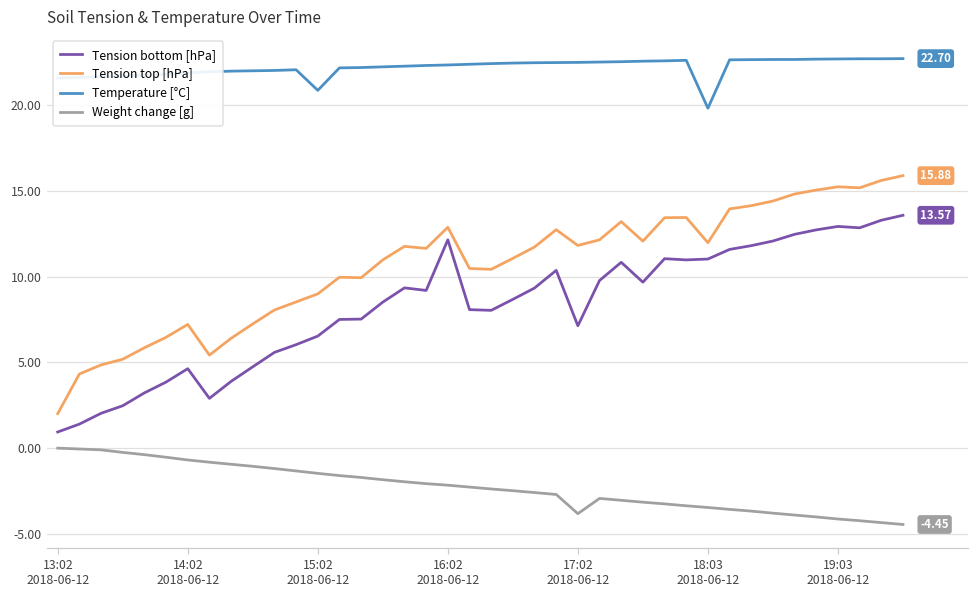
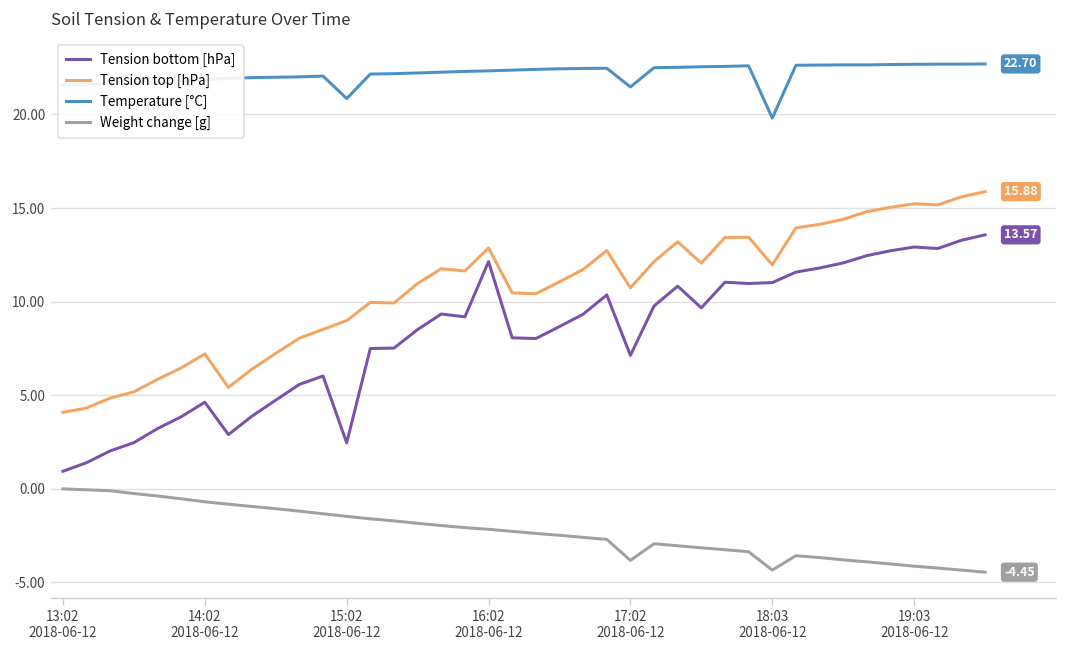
  {
    "Tension bottom [hPa]": {
      "13:02 2018-06-12": 0.9,
      "14:02 2018-06-12": 4.6,
-     "15:02 2018-06-12": 6.5,
+     "15:02 2018-06-12": 2.5,
      "16:02 2018-06-12": 12.1,
      "17:02 2018-06-12": 7.1,
      "18:03 2018-06-12": 11.0,
      "19:03 2018-06-12": 12.9
    },
    "Tension top [hPa]": {
-     "13:02 2018-06-12": 2.0,
+     "13:02 2018-06-12": 4.1,
      "14:02 2018-06-12": 7.2,
      "15:02 2018-06-12": 9.0,
      "16:02 2018-06-12": 12.9,
-     "17:02 2018-06-12": 11.8,
+     "17:02 2018-06-12": 10.7,
      "18:03 2018-06-12": 12.0,
      "19:03 2018-06-12": 15.2
    },
    "Temperature [°C]": {
      "15:02 2018-06-12": 20.9,
      "16:02 2018-06-12": 22.3,
-     "17:02 2018-06-12": 22.5,
+     "17:02 2018-06-12": 21.5,
      "18:03 2018-06-12": 19.8,
      "19:03 2018-06-12": 22.7
    },
    "Weight change [g]": {
      "13:02 2018-06-12": 0.0,
      "14:02 2018-06-12": -0.7,
      "15:02 2018-06-12": -1.5,
      "16:02 2018-06-12": -2.2,
      "17:02 2018-06-12": -3.8,
-     "18:03 2018-06-12": -3.5,
+     "18:03 2018-06-12": -4.3,
      "19:03 2018-06-12": -4.1
    }
  }
